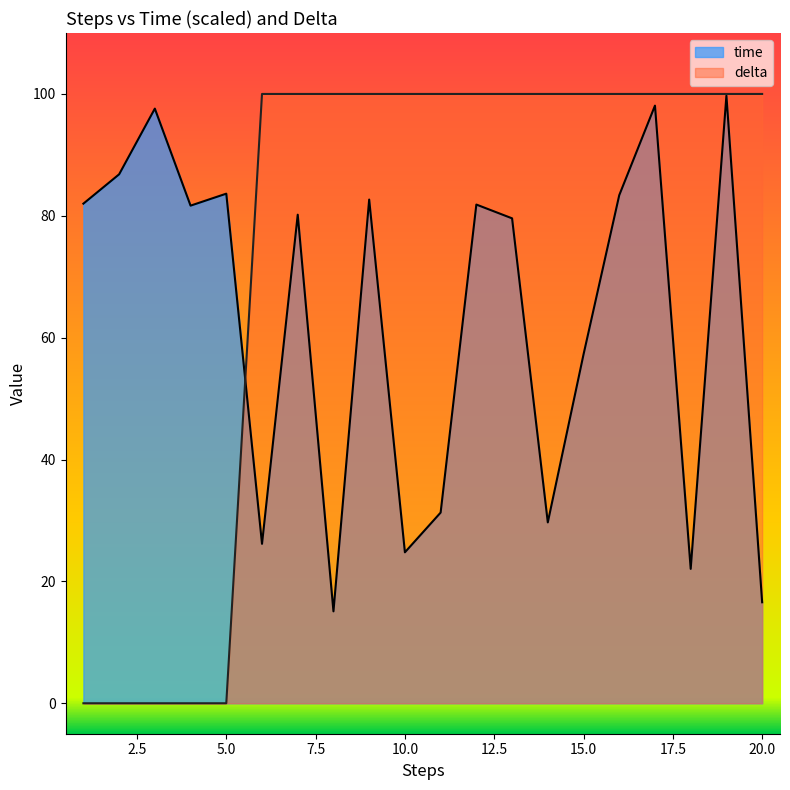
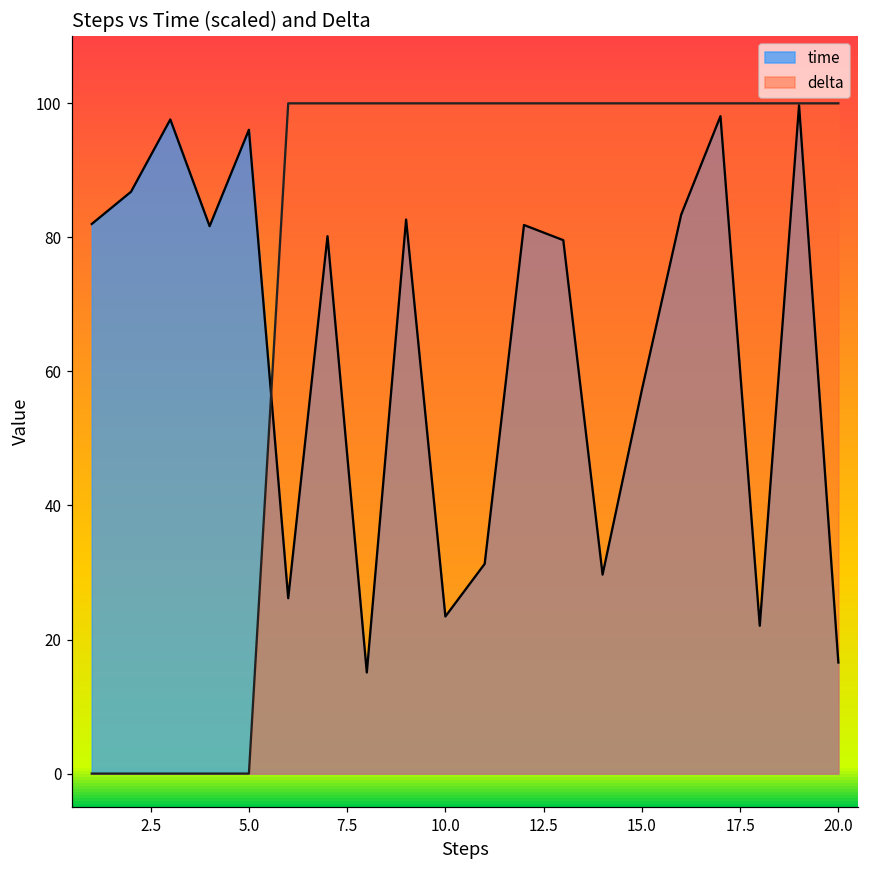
  {
    "time": {
-     "5.0": 84,
-     "10.0": 25,
+     "5.0": 96,
+     "10.0": 23,
      "15.0": 57,
      "20.0": 17
    },
    "delta": {
      "5.0": 0,
      "10.0": 100,
      "15.0": 100,
      "20.0": 100
    }
  }
